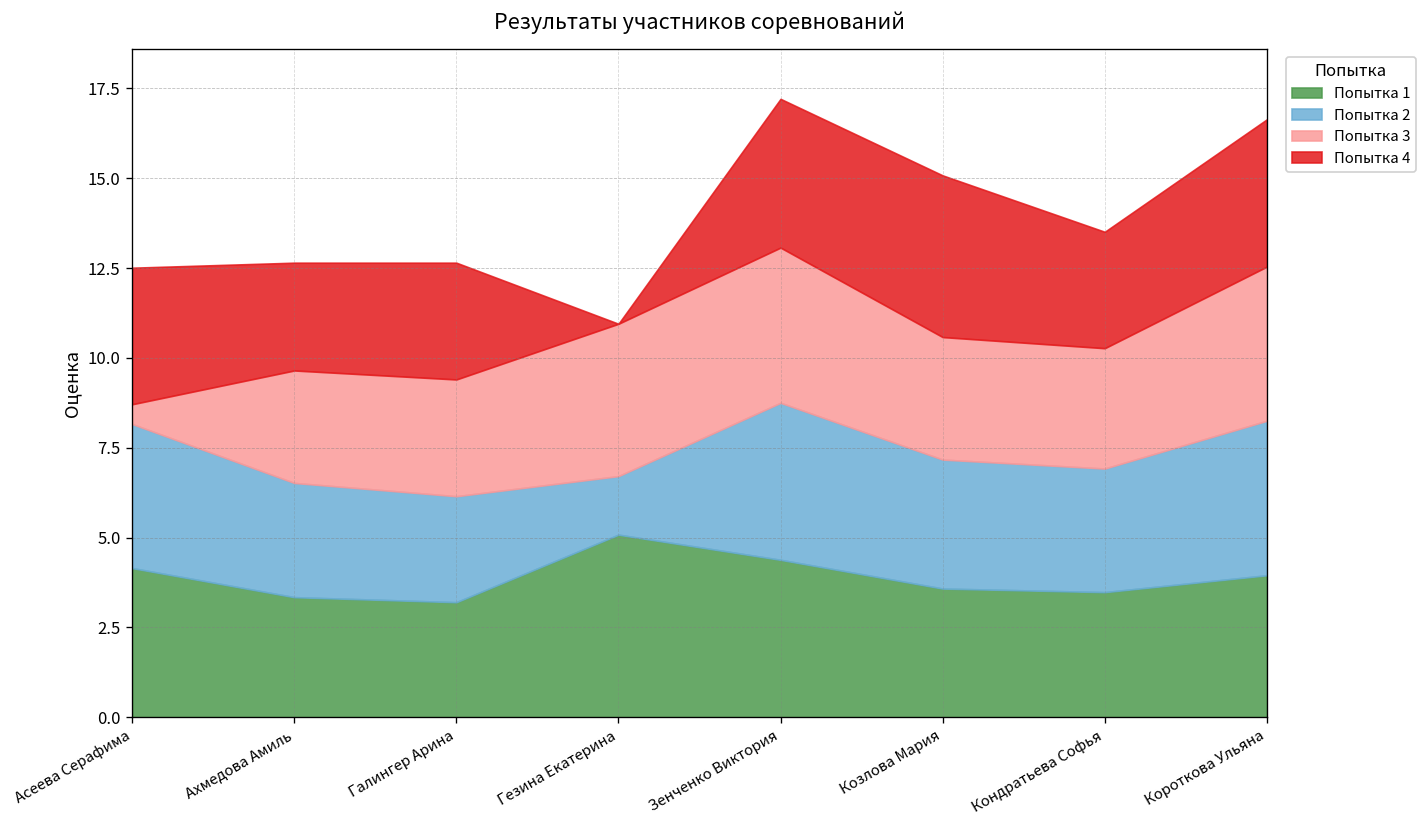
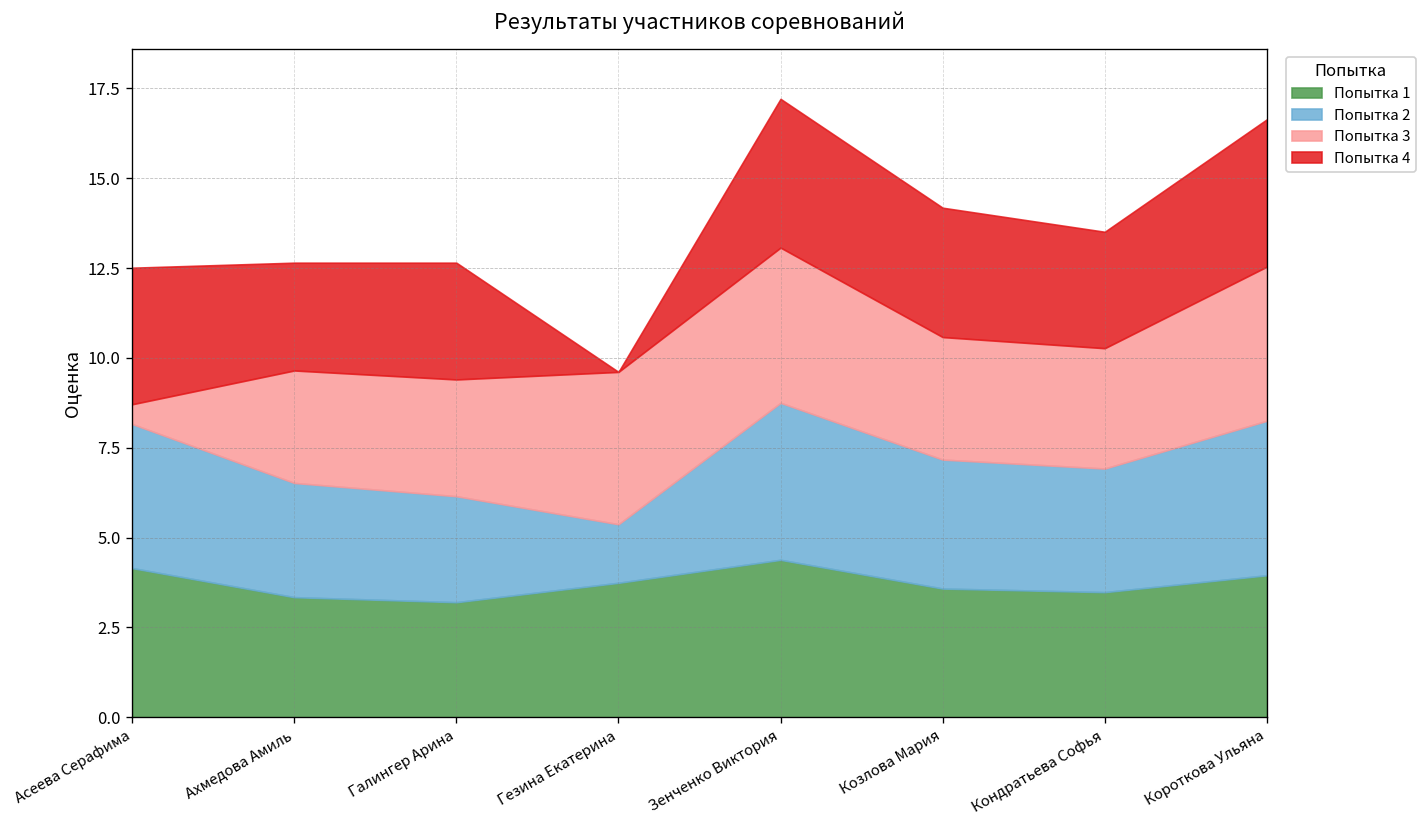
  {
    "Попытка 1": {
      "Асеева Серафима": 4.2,
      "Ахмедова Амиль": 3.3,
      "Галингер Арина": 3.2,
-     "Гезина Екатерина": 5.1,
+     "Гезина Екатерина": 3.7,
      "Зенченко Виктория": 4.4,
      "Козлова Мария": 3.6,
      "Кондратьева Софья": 3.5,
      "Короткова Ульяна": 4.0
    },
    "Попытка 2": {
      "Асеева Серафима": 4.0,
      "Ахмедова Амиль": 3.2,
      "Галингер Арина": 3.0,
      "Гезина Екатерина": 1.6,
      "Зенченко Виктория": 4.4,
      "Козлова Мария": 3.6,
      "Кондратьева Софья": 3.4,
      "Короткова Ульяна": 4.3
    },
    "Попытка 3": {
      "Асеева Серафима": 0.6,
      "Ахмедова Амиль": 3.1,
      "Галингер Арина": 3.3,
      "Зенченко Виктория": 4.3,
      "Козлова Мария": 3.4,
      "Кондратьева Софья": 3.3,
      "Короткова Ульяна": 4.3
    },
    "Попытка 4": {
      "Асеева Серафима": 3.8,
      "Ахмедова Амиль": 3.0,
      "Галингер Арина": 3.3,
      "Зенченко Виктория": 4.1,
-     "Козлова Мария": 4.5,
+     "Козлова Мария": 3.6,
      "Кондратьева Софья": 3.2,
      "Короткова Ульяна": 4.1
    }
  }
